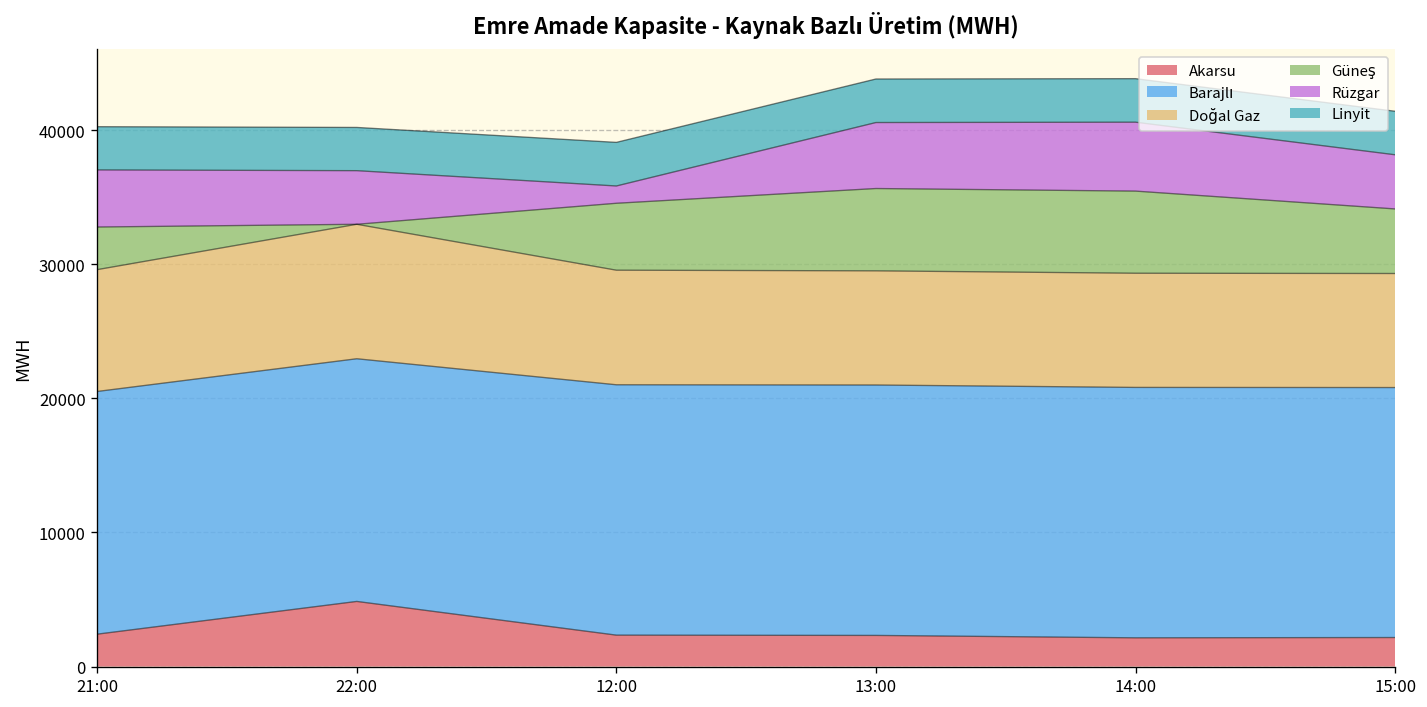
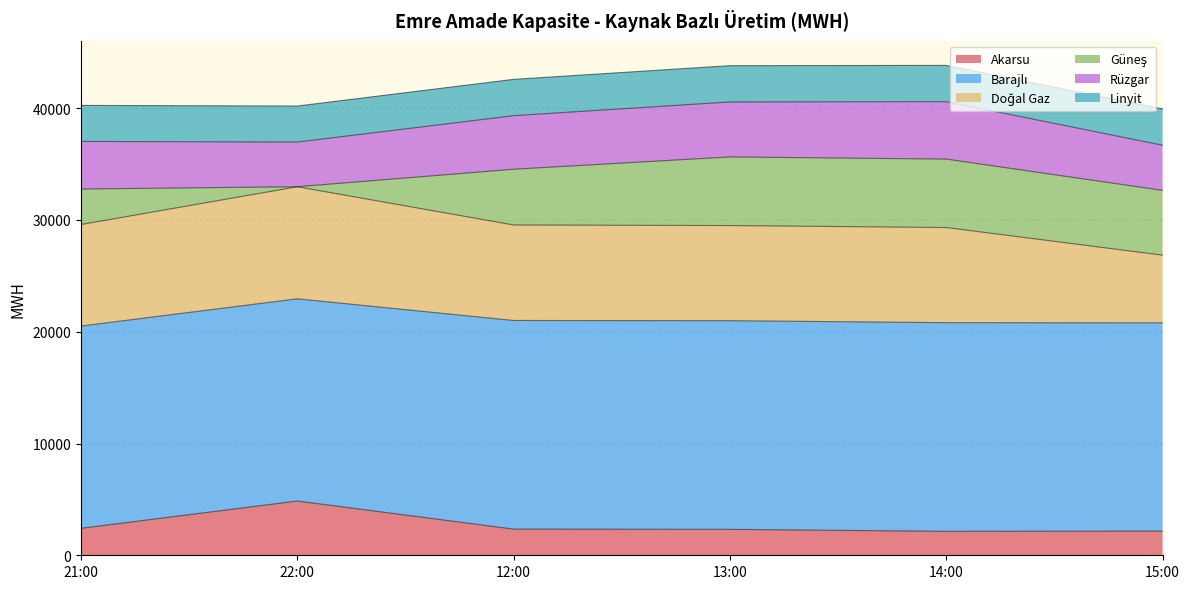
  {
    "Akarsu": {
      "21:00": 2400,
      "22:00": 4900,
      "12:00": 2300,
      "13:00": 2300,
      "14:00": 2100,
      "15:00": 2200
    },
    "Doğal Gaz": {
      "21:00": 9100,
      "12:00": 8500,
      "13:00": 8500,
      "14:00": 8500,
-     "15:00": 8500
+     "15:00": 6100
    },
    "Güneş": {
      "21:00": 3200,
      "12:00": 5000,
      "13:00": 6100,
      "14:00": 6100,
-     "15:00": 4800
+     "15:00": 5800
    },
    "Rüzgar": {
      "21:00": 4300,
      "22:00": 4000,
-     "12:00": 1300,
+     "12:00": 4800,
      "13:00": 4900,
      "14:00": 5100,
      "15:00": 4000
    }
  }
